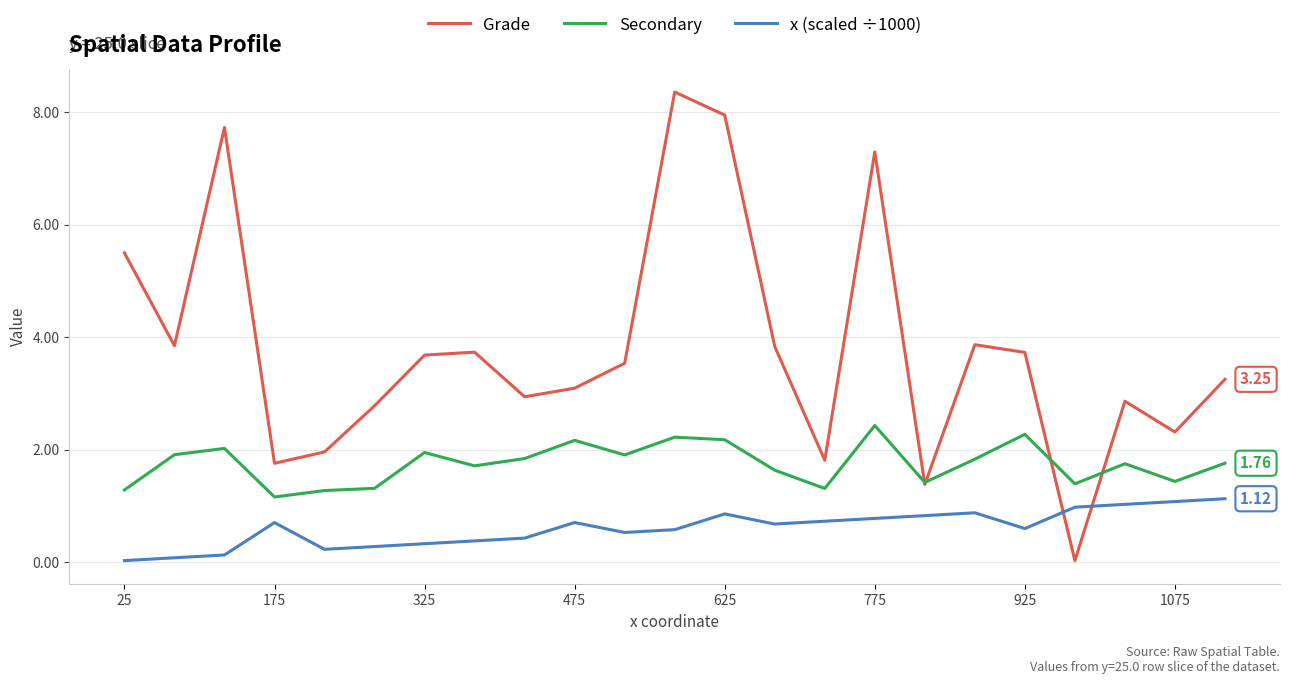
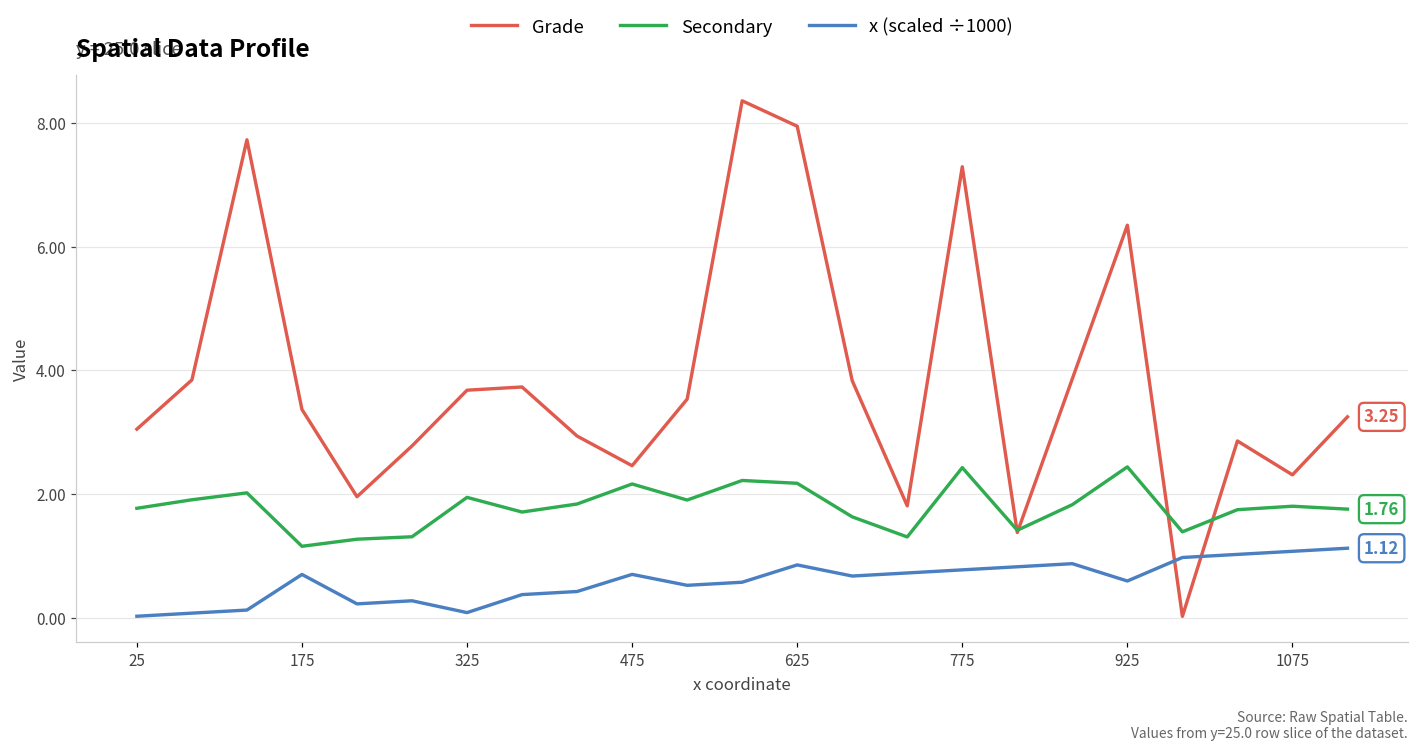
  {
    "Grade": {
-     "25": 5.5,
-     "175": 1.8,
+     "25": 3.1,
+     "175": 3.4,
      "325": 3.7,
-     "475": 3.1,
+     "475": 2.5,
      "625": 7.9,
      "775": 7.3,
-     "925": 3.7,
+     "925": 6.3,
      "1075": 2.3
    },
    "Secondary": {
-     "25": 1.3,
+     "25": 1.8,
      "175": 1.2,
      "325": 1.9,
      "475": 2.2,
      "625": 2.2,
      "775": 2.4,
-     "925": 2.3,
-     "1075": 1.4
+     "925": 2.4,
+     "1075": 1.8
    },
    "x (scaled ÷1000)": {
      "25": 0.0,
      "175": 0.7,
-     "325": 0.3,
+     "325": 0.1,
      "475": 0.7,
      "625": 0.9,
      "775": 0.8,
      "925": 0.6,
      "1075": 1.1
    }
  }
